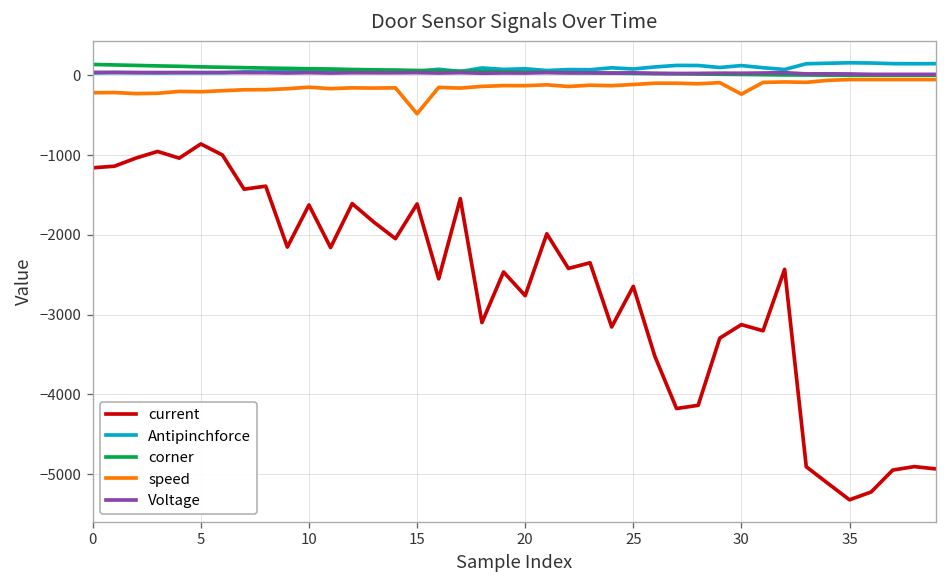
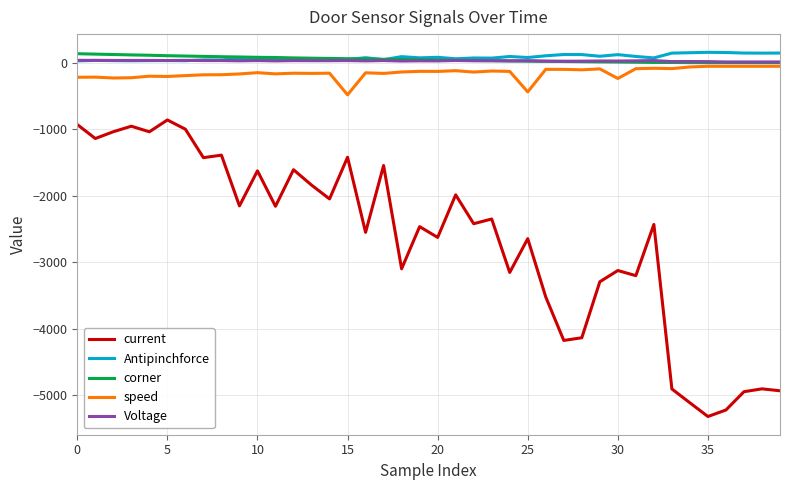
  {
    "current": {
-     "0": -1200,
+     "0": -900,
      "5": -900,
      "10": -1600,
-     "15": -1600,
-     "20": -2800,
+     "15": -1400,
+     "20": -2600,
      "25": -2600,
      "30": -3100,
      "35": -5300
    },
    "Antipinchforce": {
      "20": 100,
      "25": 100,
      "30": 100,
      "35": 200
    },
    "corner": {
      "0": 100,
      "5": 100
    },
    "speed": {
      "0": -200,
      "5": -200,
      "10": -200,
      "15": -500,
      "20": -100,
-     "25": -100,
+     "25": -400,
      "30": -200,
      "35": -100
    }
  }
